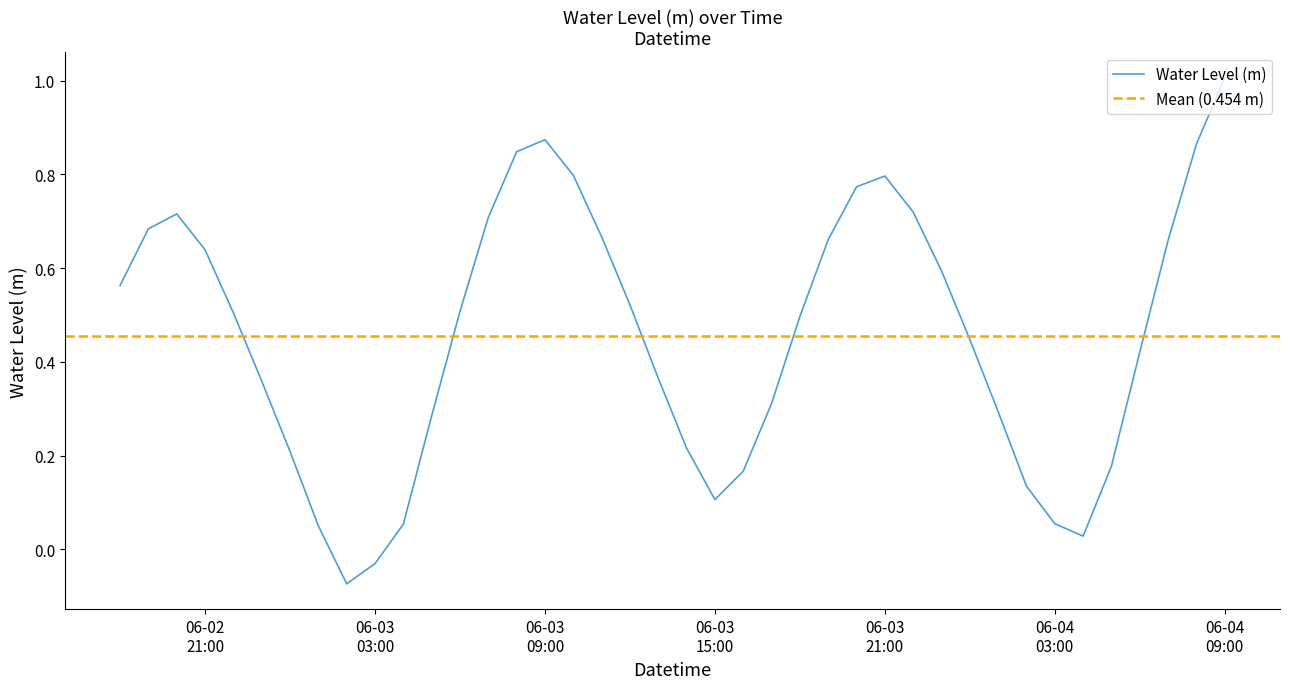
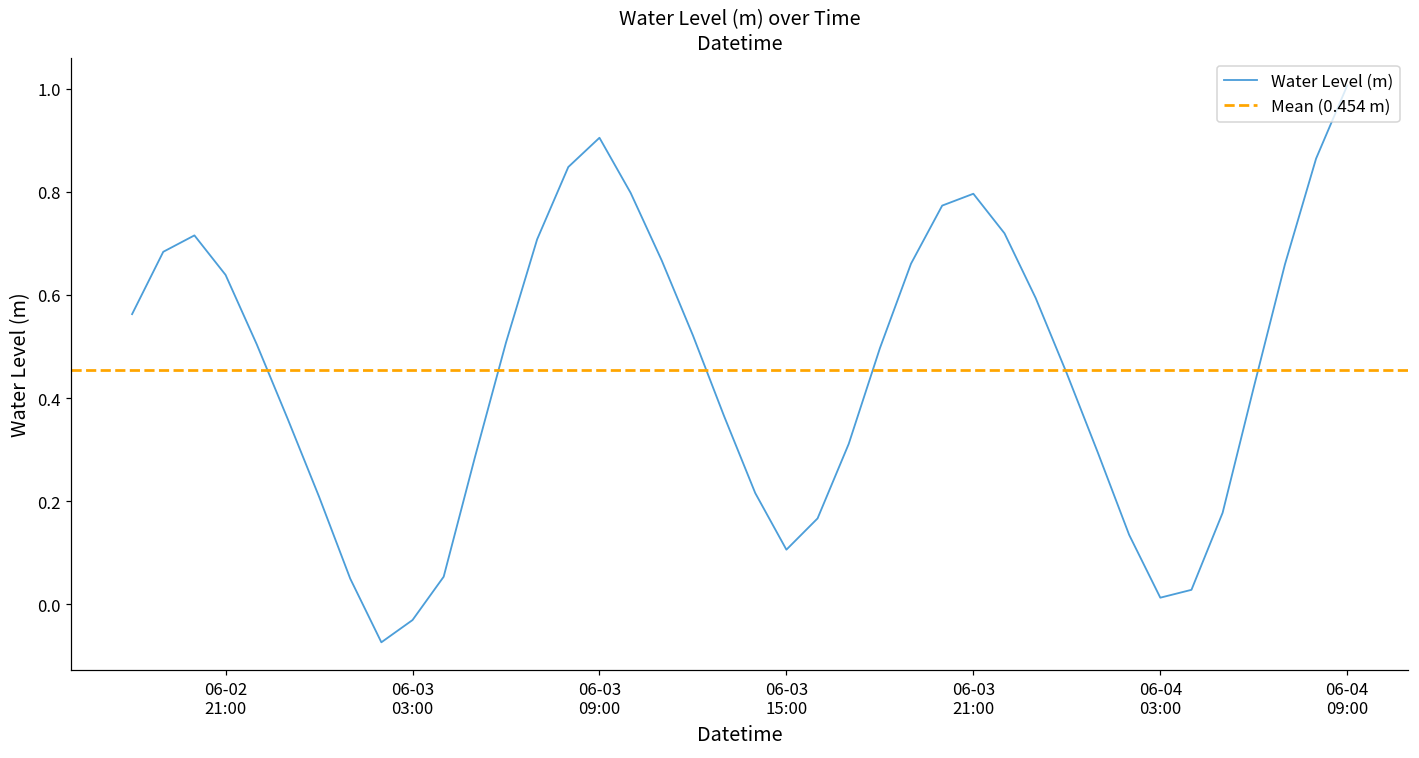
  {
    "06-02 21:00": 0.64,
    "06-03 03:00": -0.03,
-   "06-03 09:00": 0.87,
+   "06-03 09:00": 0.90,
    "06-03 15:00": 0.11,
    "06-03 21:00": 0.80,
-   "06-04 03:00": 0.05
+   "06-04 03:00": 0.01
  }
